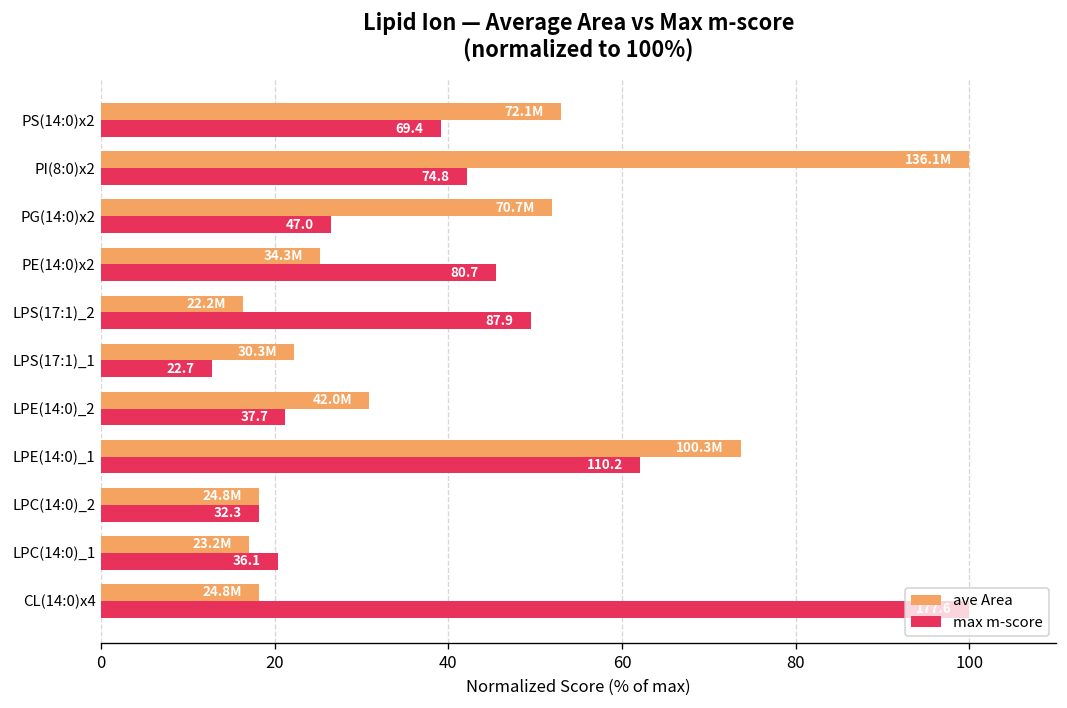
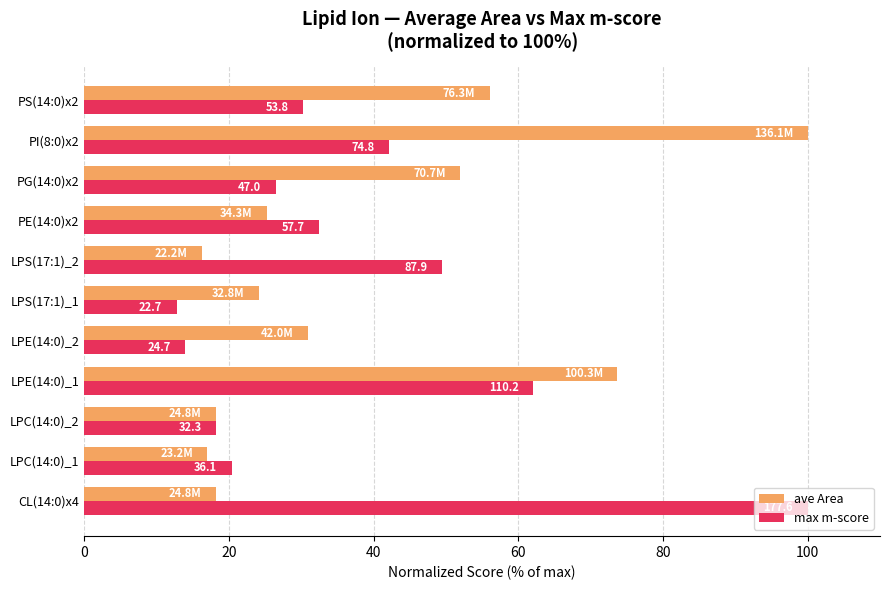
  {
    "ave Area": {
-     "PS(14:0)x2": "72.1M",
-     "LPS(17:1)_1": "30.3M"
+     "PS(14:0)x2": "76.3M",
+     "LPS(17:1)_1": "32.8M"
    },
    "max m-score": {
-     "PS(14:0)x2": "69.4",
-     "PE(14:0)x2": "80.7",
-     "LPE(14:0)_2": "37.7"
+     "PS(14:0)x2": "53.8",
+     "PE(14:0)x2": "57.7",
+     "LPE(14:0)_2": "24.7"
    }
  }
